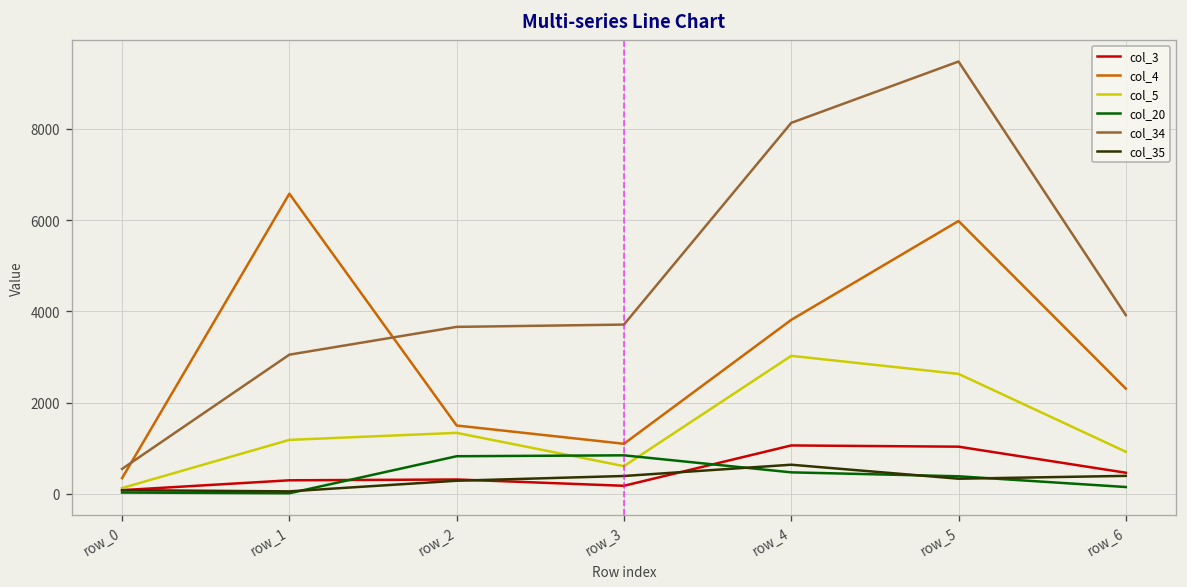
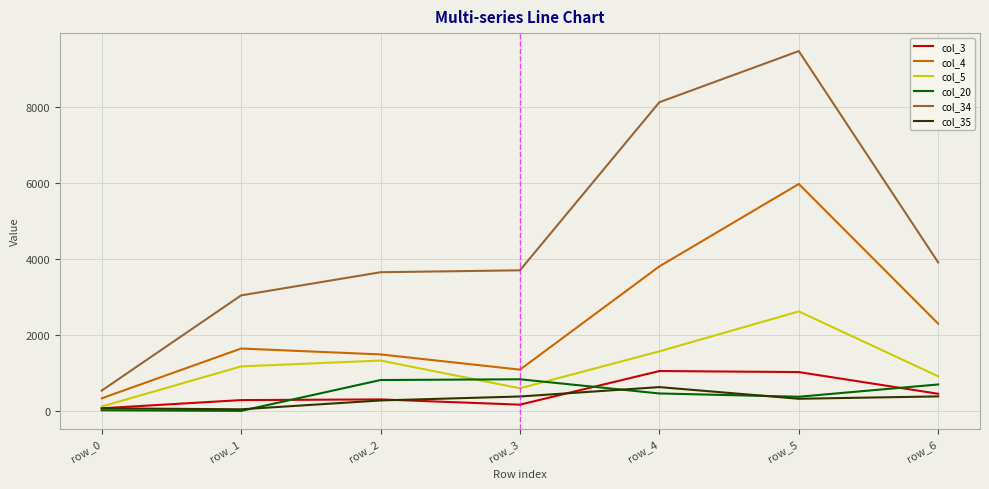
  {
    "col_3": {
      "row_1": 300,
      "row_3": 200,
      "row_4": 1100,
      "row_5": 1000,
      "row_6": 500
    },
    "col_4": {
      "row_0": 300,
-     "row_1": 6600,
+     "row_1": 1700,
      "row_2": 1500,
      "row_3": 1100,
      "row_4": 3800,
      "row_5": 6000,
      "row_6": 2300
    },
    "col_5": {
      "row_1": 1200,
      "row_2": 1300,
      "row_3": 600,
-     "row_4": 3000,
+     "row_4": 1600,
      "row_5": 2600,
      "row_6": 900
    },
    "col_20": {
      "row_2": 800,
      "row_3": 800,
      "row_4": 500,
-     "row_6": 200
+     "row_6": 700
    },
    "col_34": {
      "row_0": 500,
      "row_1": 3100,
      "row_2": 3700,
      "row_3": 3700,
      "row_4": 8100,
      "row_5": 9500,
      "row_6": 3900
    },
    "col_35": {
      "row_3": 400,
      "row_4": 600,
      "row_6": 400
    }
  }
